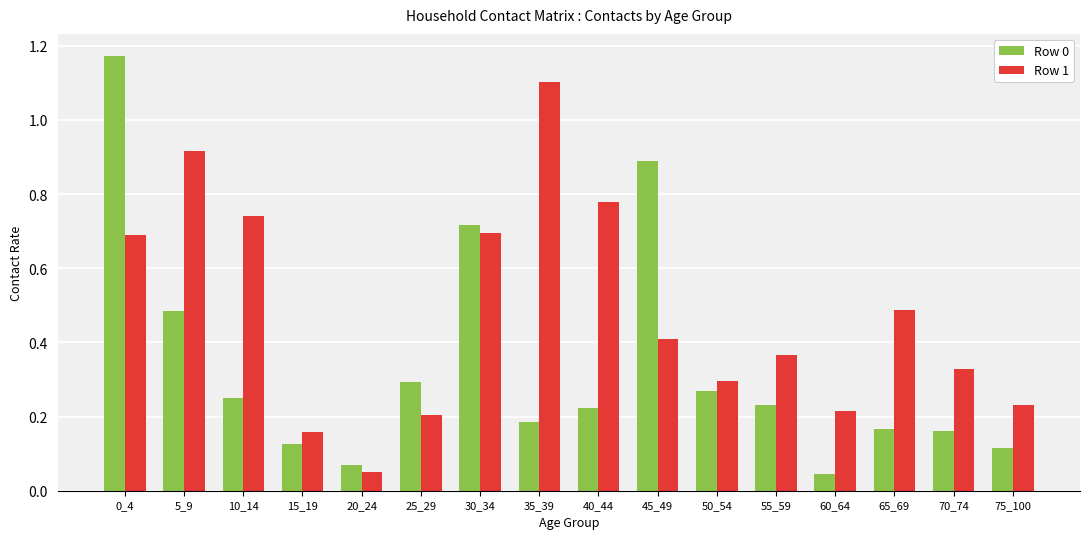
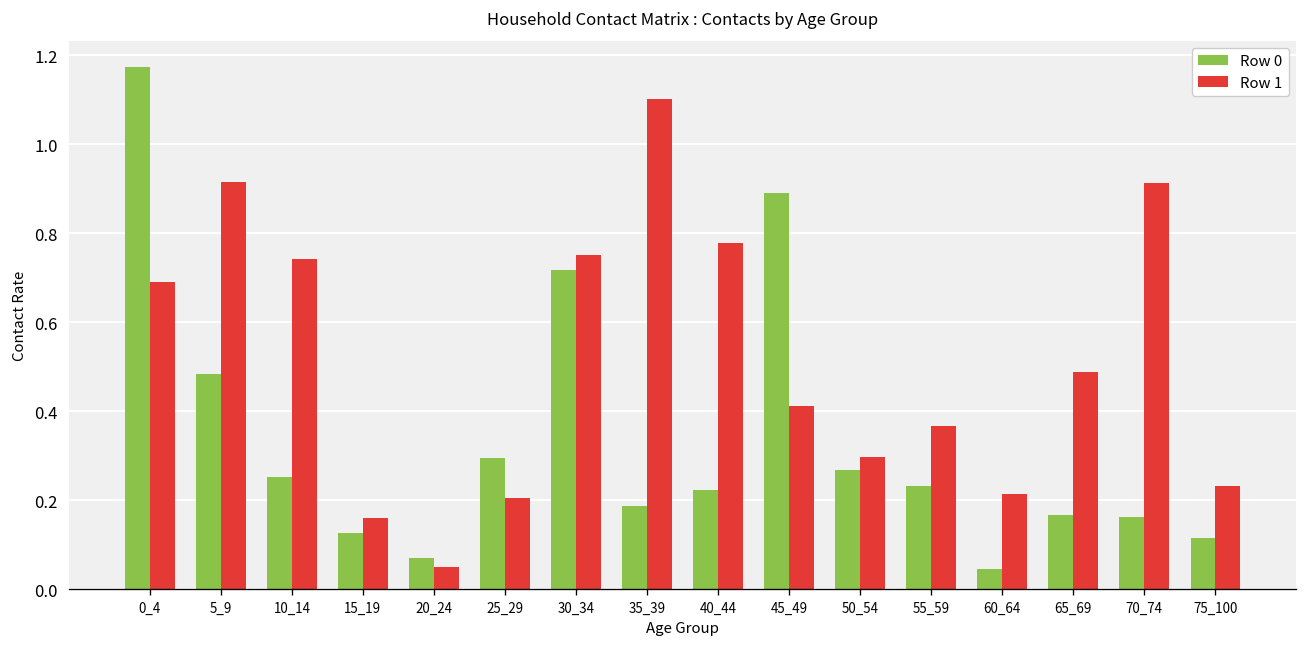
  {
    "Row 0": {
      "0_4": 1.17,
      "5_9": 0.48,
      "10_14": 0.25,
      "15_19": 0.13,
      "20_24": 0.07,
      "25_29": 0.29,
      "30_34": 0.72,
      "35_39": 0.19,
      "40_44": 0.22,
      "45_49": 0.89,
      "50_54": 0.27,
      "55_59": 0.23,
      "60_64": 0.05,
      "65_69": 0.17,
      "70_74": 0.16,
      "75_100": 0.11
    },
    "Row 1": {
      "0_4": 0.69,
      "5_9": 0.91,
      "10_14": 0.74,
      "15_19": 0.16,
      "20_24": 0.05,
      "25_29": 0.20,
-     "30_34": 0.69,
+     "30_34": 0.75,
      "35_39": 1.10,
      "40_44": 0.78,
      "45_49": 0.41,
      "50_54": 0.30,
      "55_59": 0.37,
      "60_64": 0.21,
      "65_69": 0.49,
-     "70_74": 0.33,
+     "70_74": 0.91,
      "75_100": 0.23
    }
  }
